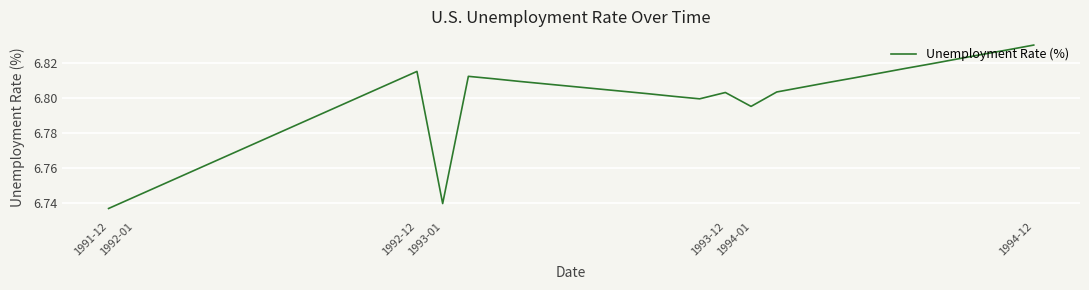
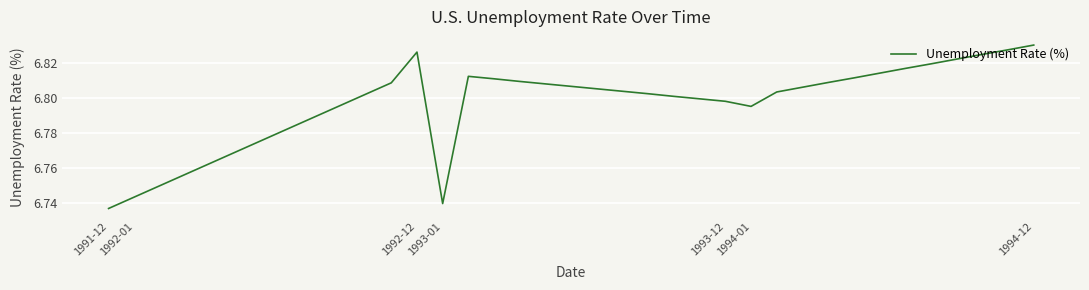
  {
    "1991-12": 6.737,
    "1992-01": 6.744,
-   "1992-12": 6.815,
+   "1992-12": 6.826,
    "1993-01": 6.740,
-   "1993-12": 6.803,
+   "1993-12": 6.798,
    "1994-01": 6.795,
    "1994-12": 6.830
  }
